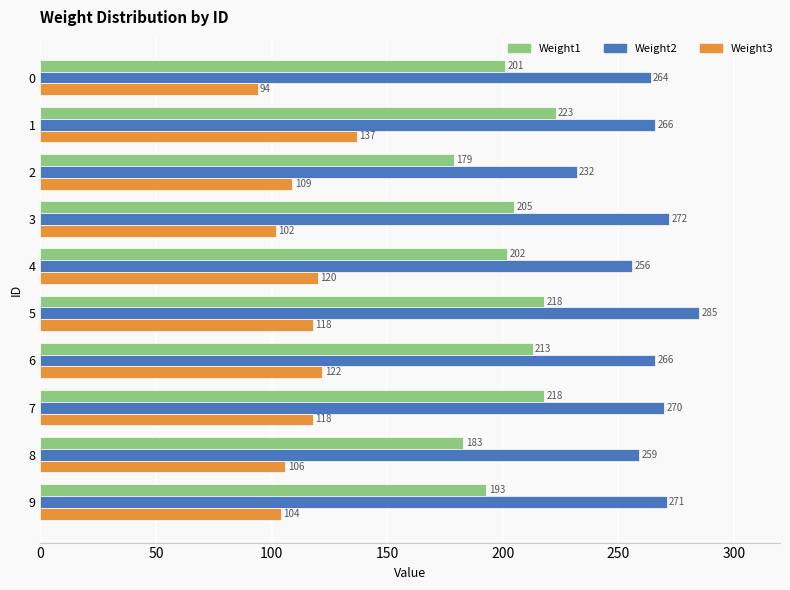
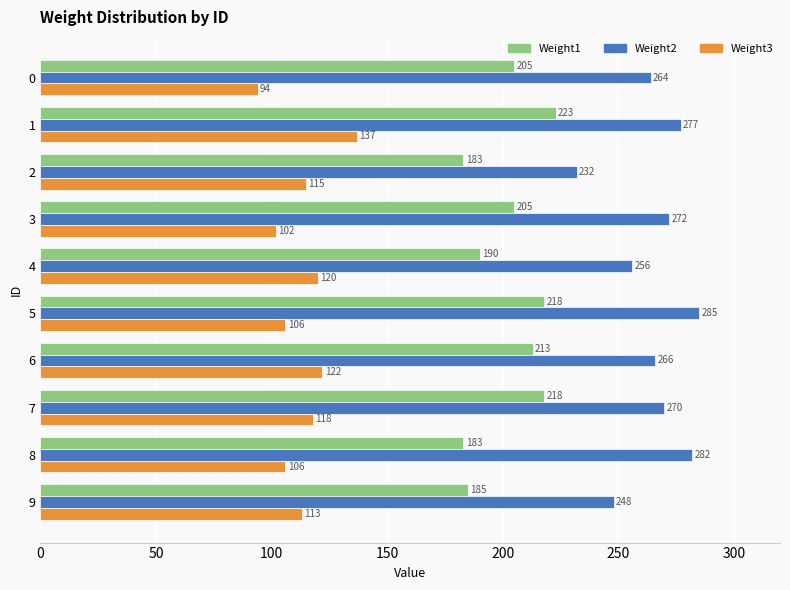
  {
    "Weight1": {
-     "0": 201,
+     "0": 205,
      "1": 223,
-     "2": 179,
+     "2": 183,
      "3": 205,
-     "4": 202,
+     "4": 190,
      "5": 218,
      "6": 213,
      "7": 218,
      "8": 183,
-     "9": 193
+     "9": 185
    },
    "Weight2": {
      "0": 264,
-     "1": 266,
+     "1": 277,
      "2": 232,
      "3": 272,
      "4": 256,
      "5": 285,
      "6": 266,
      "7": 270,
-     "8": 259,
-     "9": 271
+     "8": 282,
+     "9": 248
    },
    "Weight3": {
      "0": 94,
      "1": 137,
-     "2": 109,
+     "2": 115,
      "3": 102,
      "4": 120,
-     "5": 118,
+     "5": 106,
      "6": 122,
      "7": 118,
      "8": 106,
-     "9": 104
+     "9": 113
    }
  }
